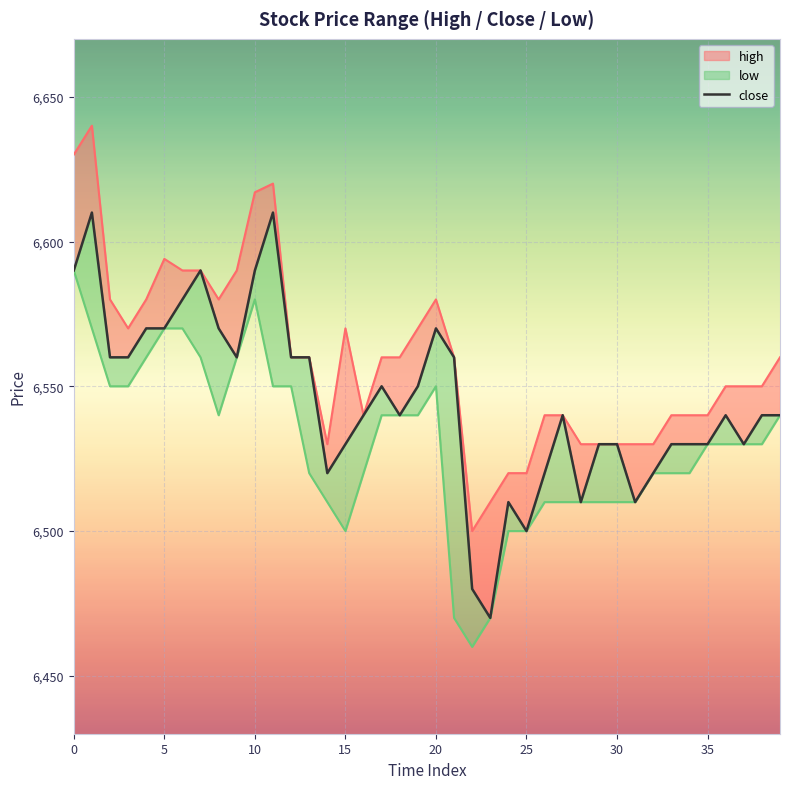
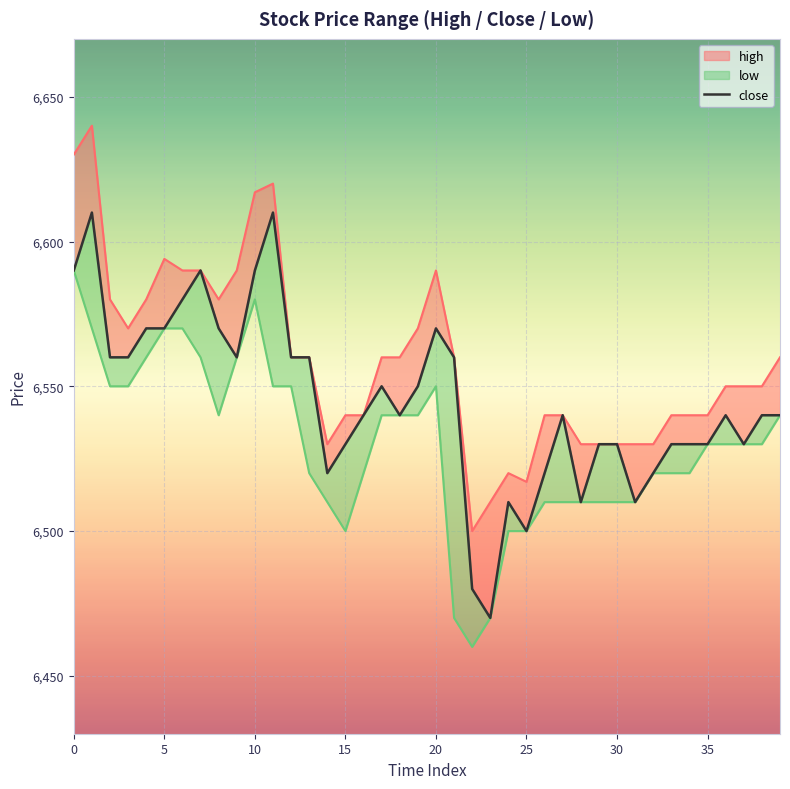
  {
    "high": {
      "0": "6,630",
      "5": "6,594",
      "10": "6,617",
-     "15": "6,570",
-     "20": "6,580",
-     "25": "6,520",
+     "15": "6,540",
+     "20": "6,590",
+     "25": "6,517",
      "35": "6,540"
    }
  }
